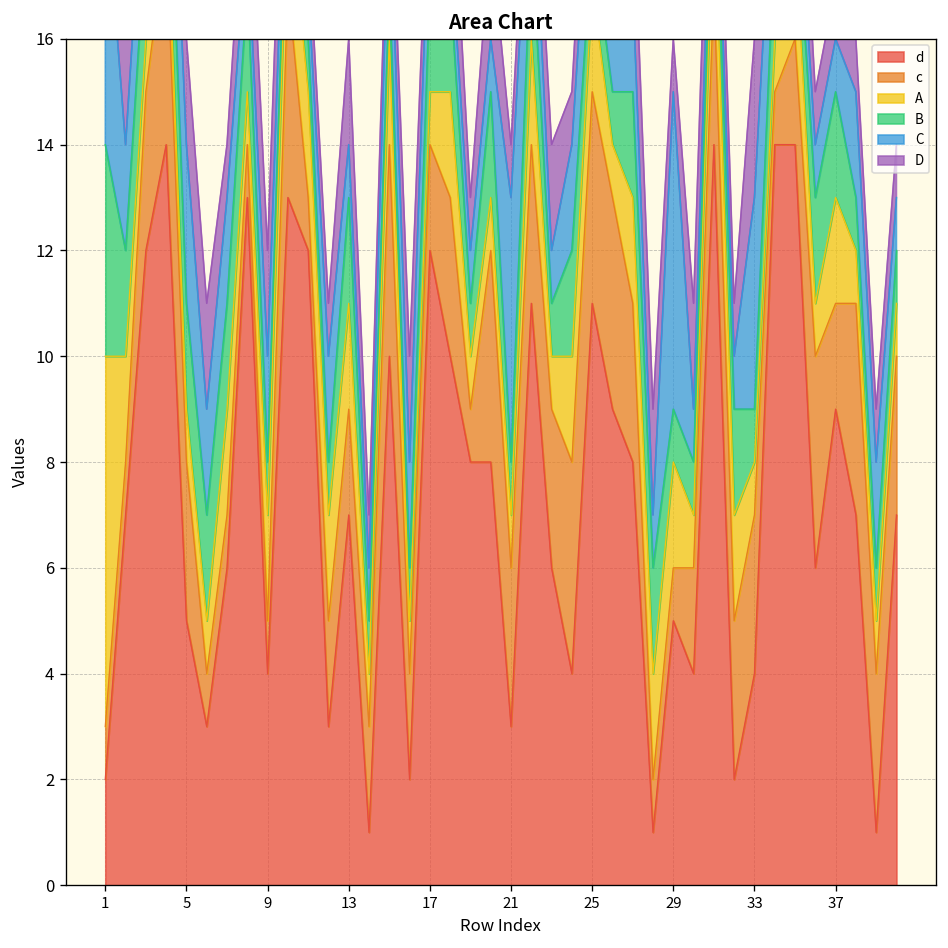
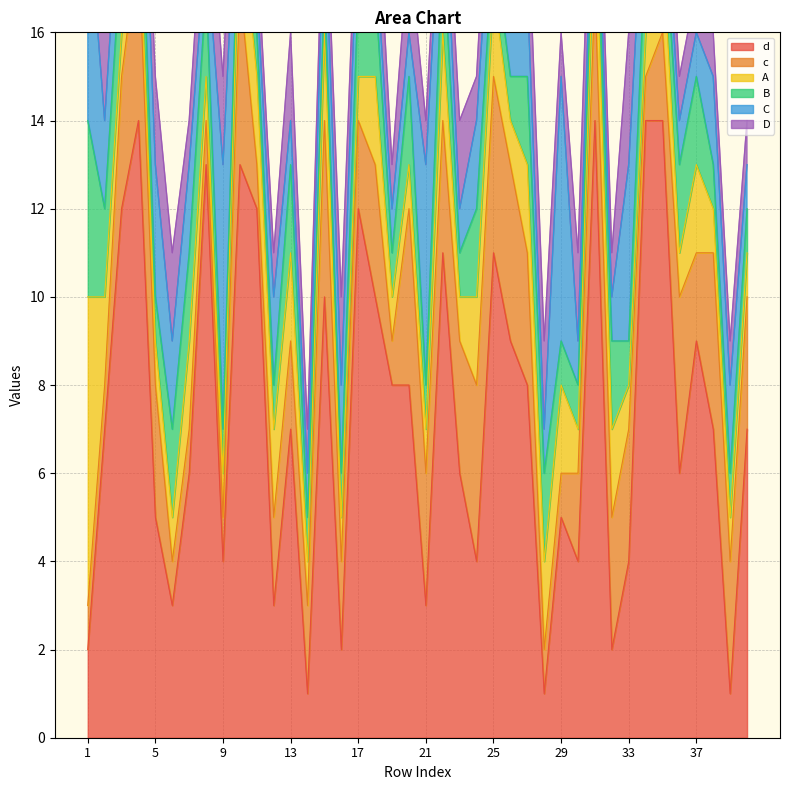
  {
    "A": {
      "1": 7,
      "5": 1,
-     "9": 2,
+     "9": 1,
      "13": 2,
      "17": 1,
      "21": 1,
      "29": 2,
      "33": 1,
      "37": 2
    },
    "B": {
      "1": 4,
-     "5": 2,
+     "5": 1,
      "9": 1,
      "13": 2,
      "21": 1,
      "29": 1,
      "33": 1,
      "37": 2
    },
    "C": {
      "5": 3,
-     "9": 2,
+     "9": 6,
      "13": 1,
      "21": 5,
      "29": 6,
      "33": 4,
      "37": 1
    },
    "D": {
      "5": 2,
      "9": 2,
      "13": 2,
      "21": 1,
      "29": 1,
      "33": 3
    }
  }
